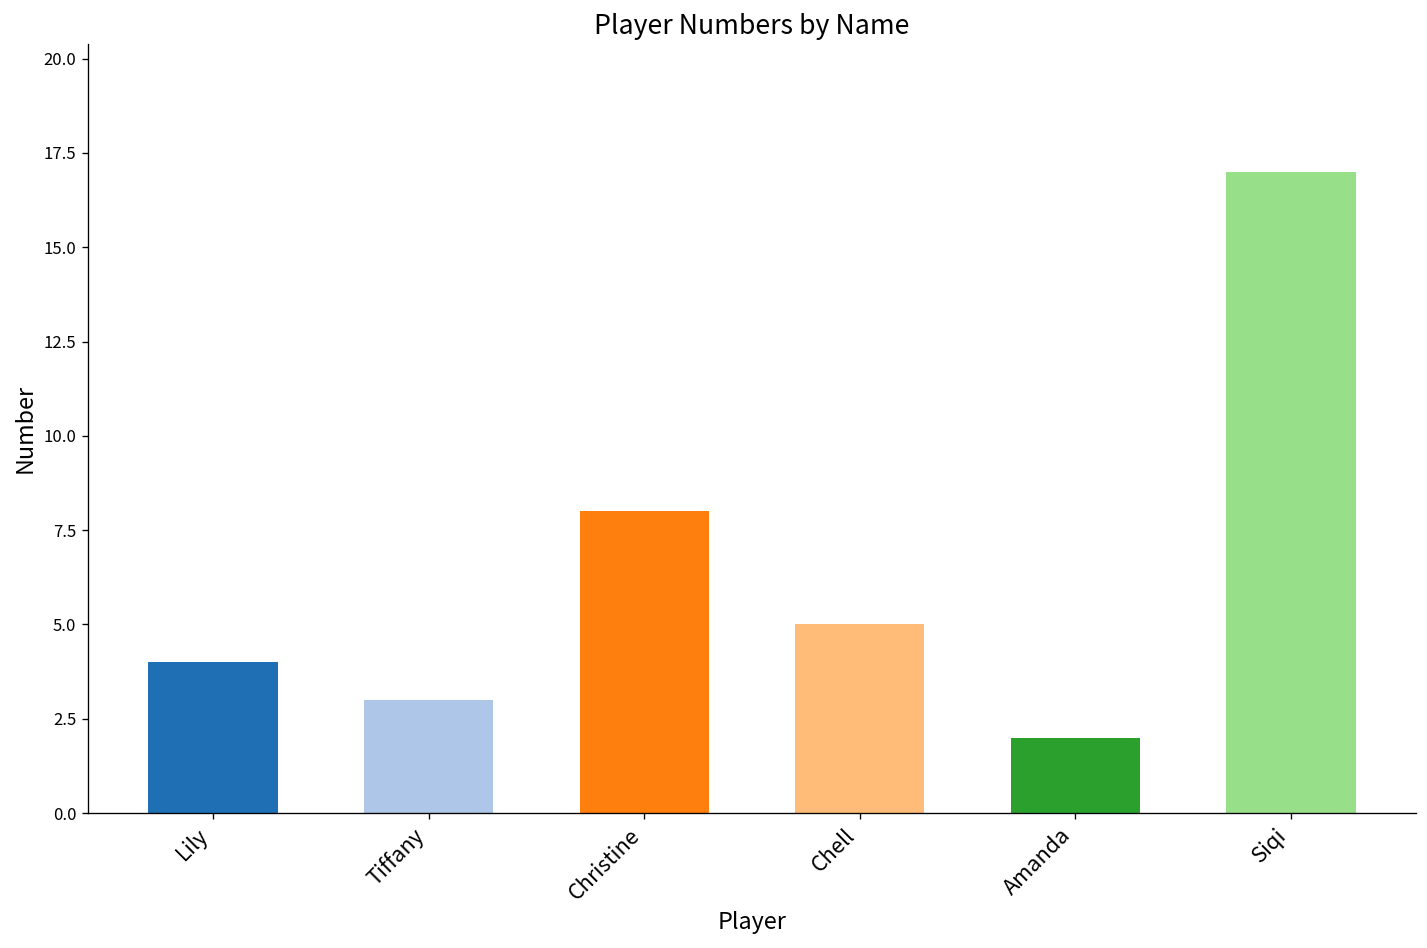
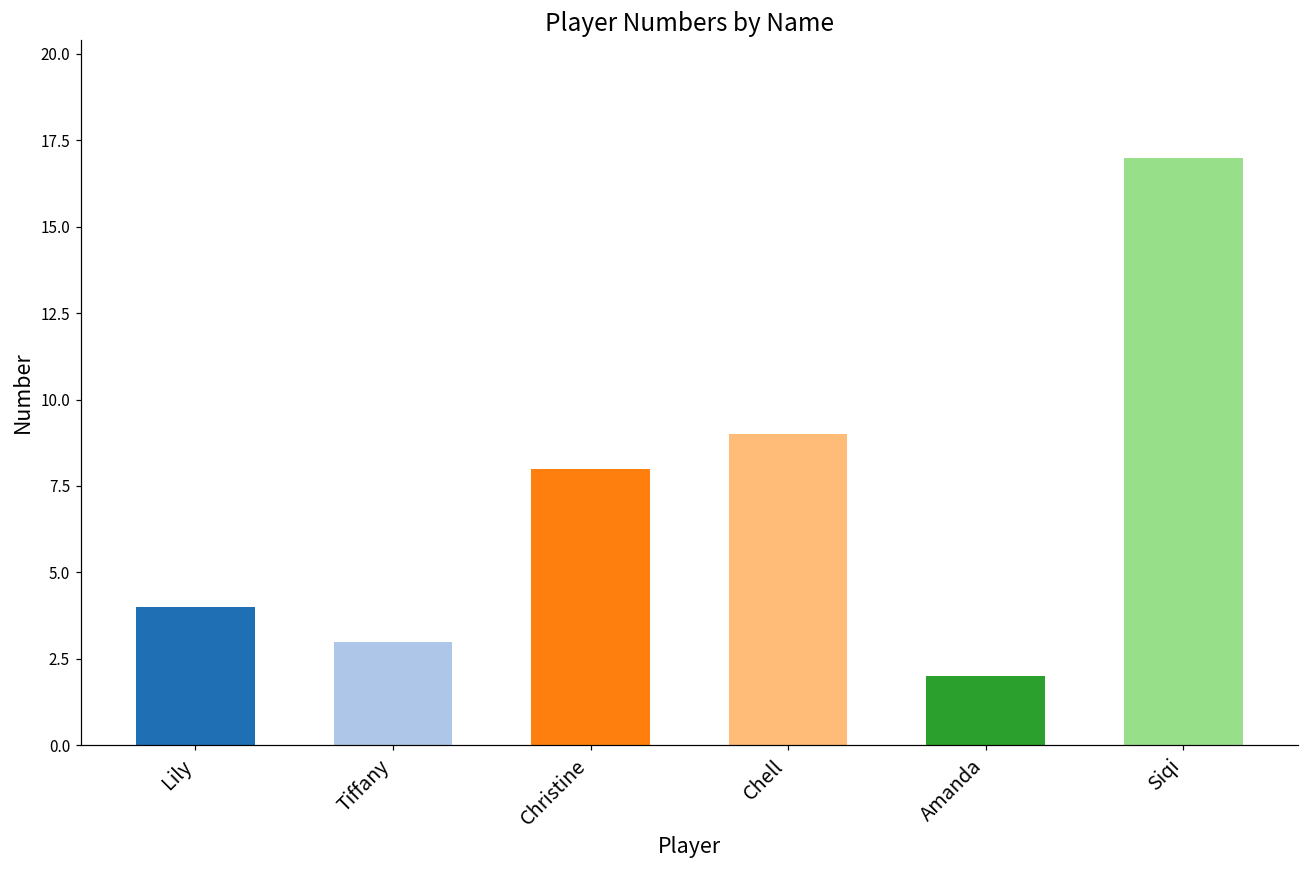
  {
    "Lily": 4,
    "Tiffany": 3,
    "Christine": 8,
-   "Chell": 5,
+   "Chell": 9,
    "Amanda": 2,
    "Siqi": 17
  }
